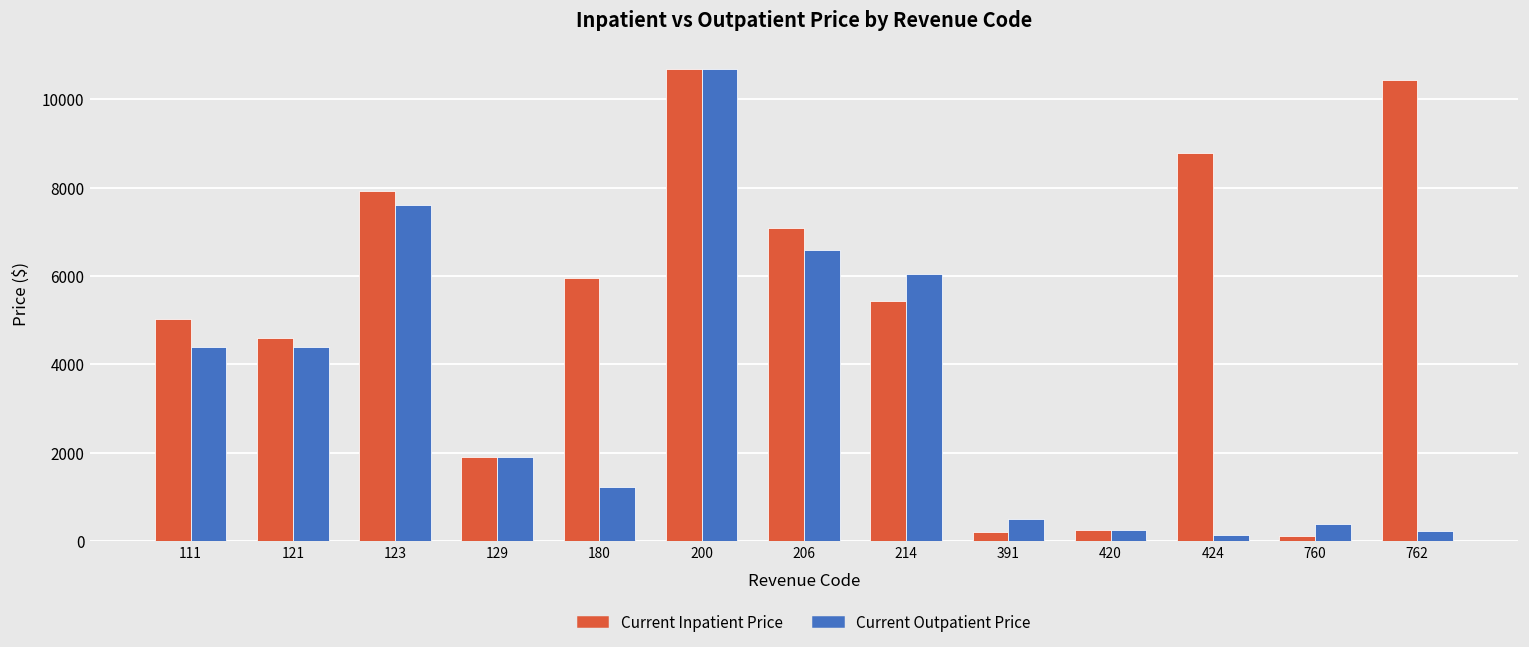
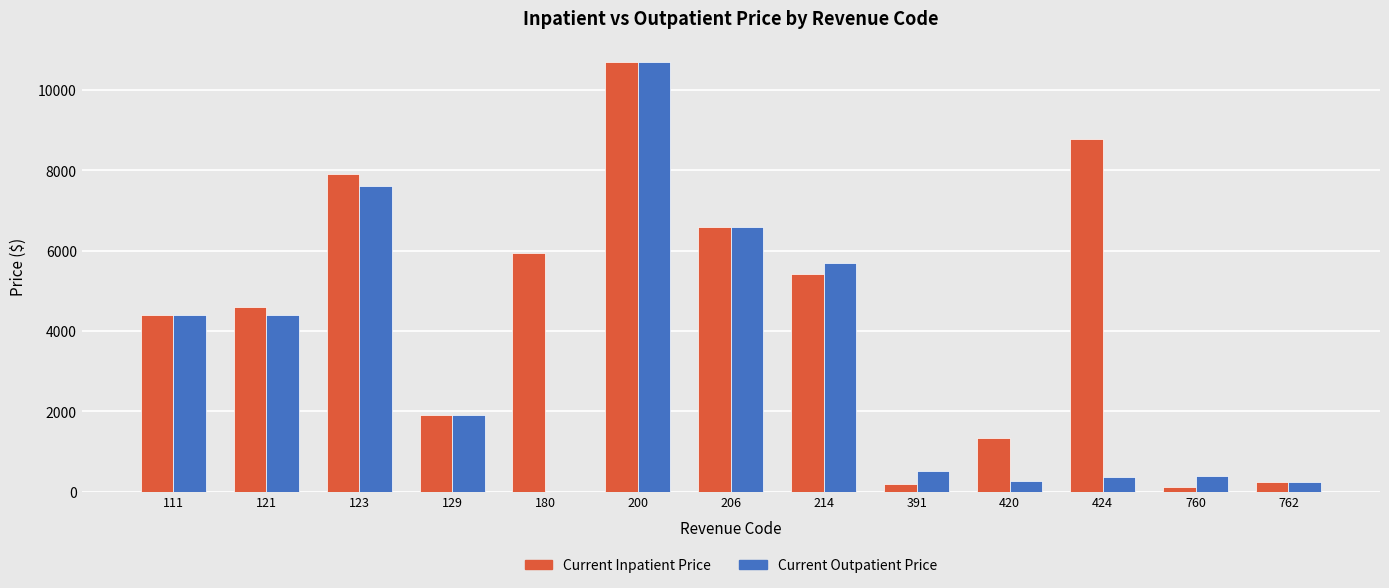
  {
    "Current Inpatient Price": {
-     "111": 5000,
+     "111": 4400,
      "121": 4600,
      "123": 7900,
      "129": 1900,
      "180": 6000,
      "200": 10700,
-     "206": 7100,
+     "206": 6600,
      "214": 5400,
      "391": 200,
-     "420": 300,
+     "420": 1300,
      "424": 8800,
      "760": 100,
-     "762": 10400
+     "762": 200
    },
    "Current Outpatient Price": {
      "111": 4400,
      "121": 4400,
      "123": 7600,
      "129": 1900,
-     "180": 1200,
+     "180": 0,
      "200": 10700,
      "206": 6600,
-     "214": 6000,
+     "214": 5700,
      "391": 500,
      "420": 300,
-     "424": 100,
+     "424": 400,
      "760": 400,
      "762": 200
    }
  }
